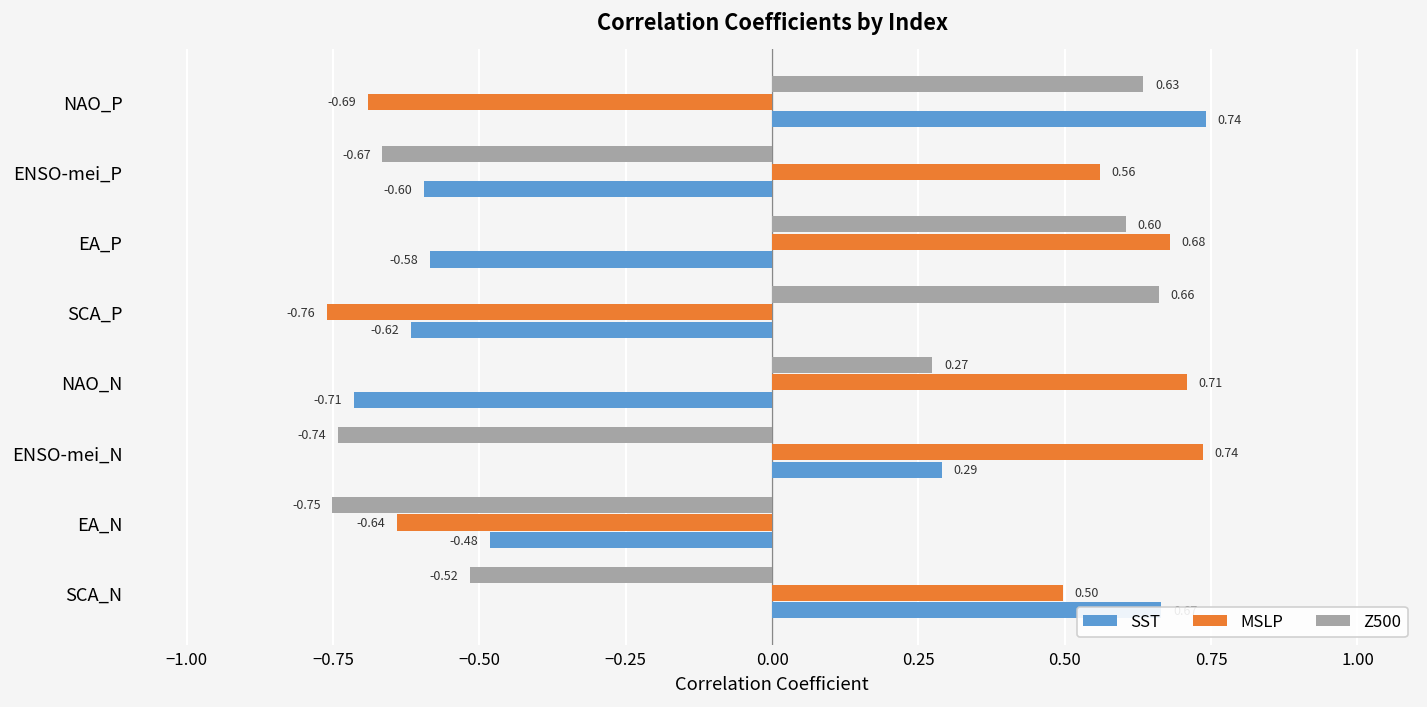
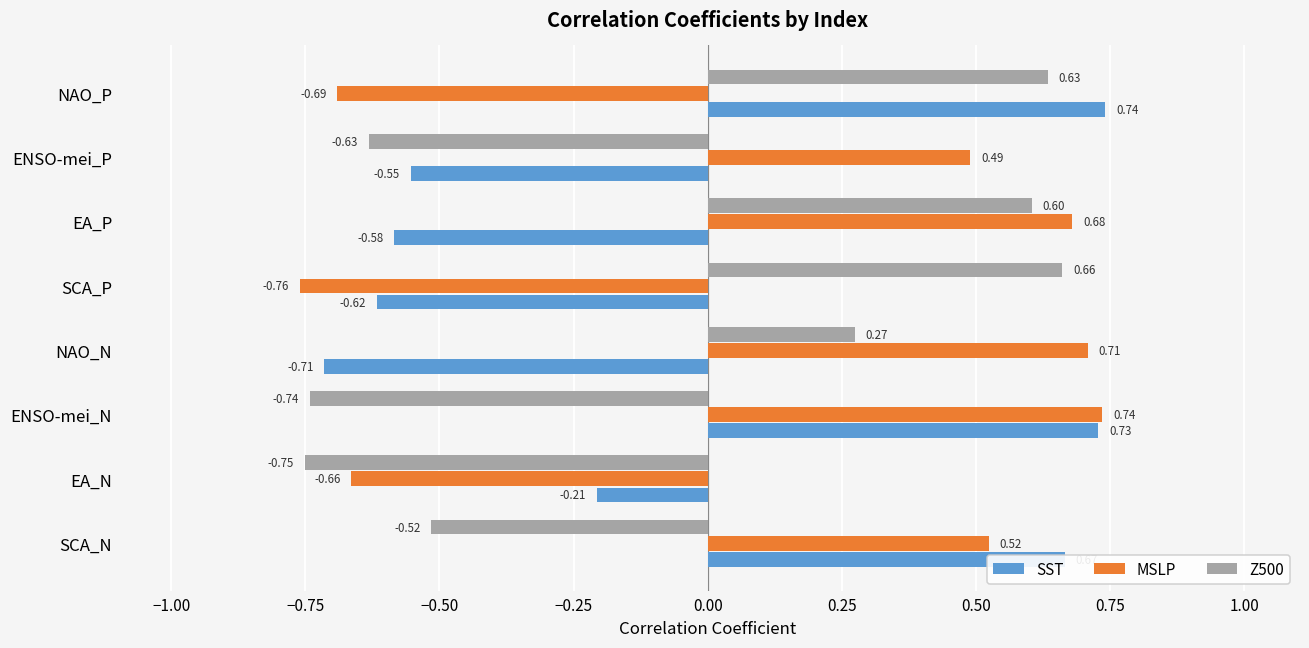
  {
    "SST": {
      "NAO_P": 0.74,
-     "ENSO-mei_P": -0.60,
+     "ENSO-mei_P": -0.55,
      "EA_P": -0.58,
      "SCA_P": -0.62,
      "NAO_N": -0.71,
-     "ENSO-mei_N": 0.29,
-     "EA_N": -0.48
+     "ENSO-mei_N": 0.73,
+     "EA_N": -0.21
    },
    "MSLP": {
      "NAO_P": -0.69,
-     "ENSO-mei_P": 0.56,
+     "ENSO-mei_P": 0.49,
      "EA_P": 0.68,
      "SCA_P": -0.76,
      "NAO_N": 0.71,
      "ENSO-mei_N": 0.74,
-     "EA_N": -0.64,
-     "SCA_N": 0.50
+     "EA_N": -0.66,
+     "SCA_N": 0.52
    },
    "Z500": {
      "NAO_P": 0.63,
-     "ENSO-mei_P": -0.67,
+     "ENSO-mei_P": -0.63,
      "EA_P": 0.60,
      "SCA_P": 0.66,
      "NAO_N": 0.27,
      "ENSO-mei_N": -0.74,
      "EA_N": -0.75,
      "SCA_N": -0.52
    }
  }
